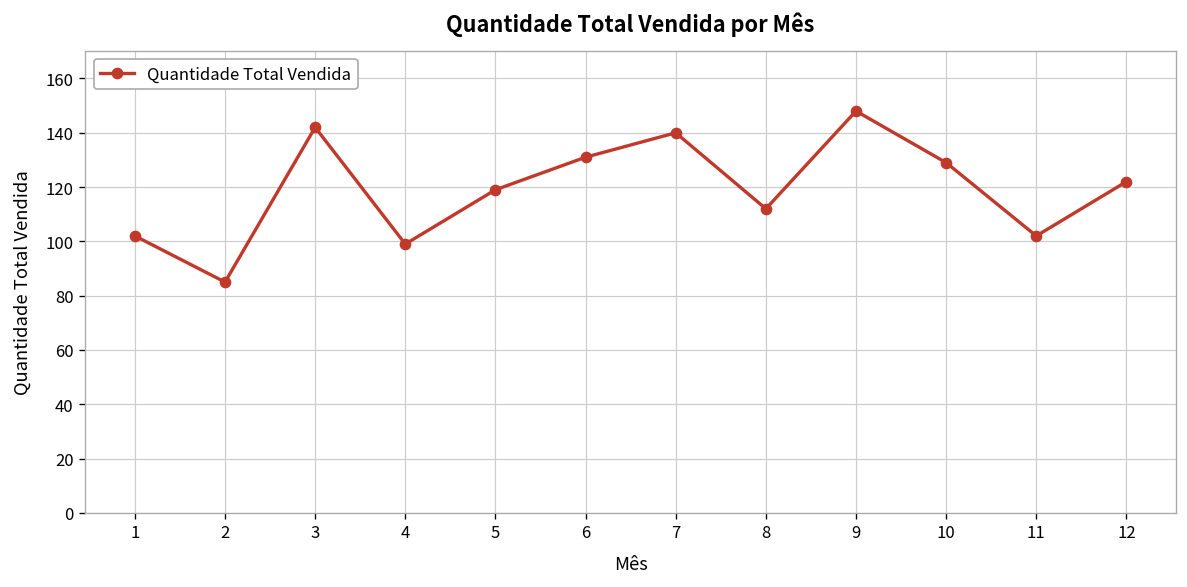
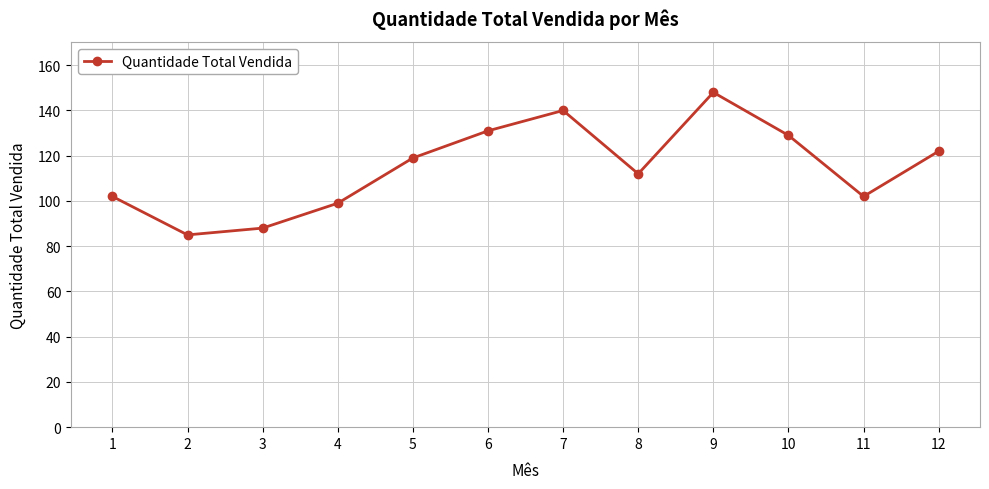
  {
    "1": 102,
    "2": 85,
-   "3": 142,
+   "3": 88,
    "4": 99,
    "5": 119,
    "6": 131,
    "7": 140,
    "8": 112,
    "9": 148,
    "10": 129,
    "11": 102,
    "12": 122
  }
